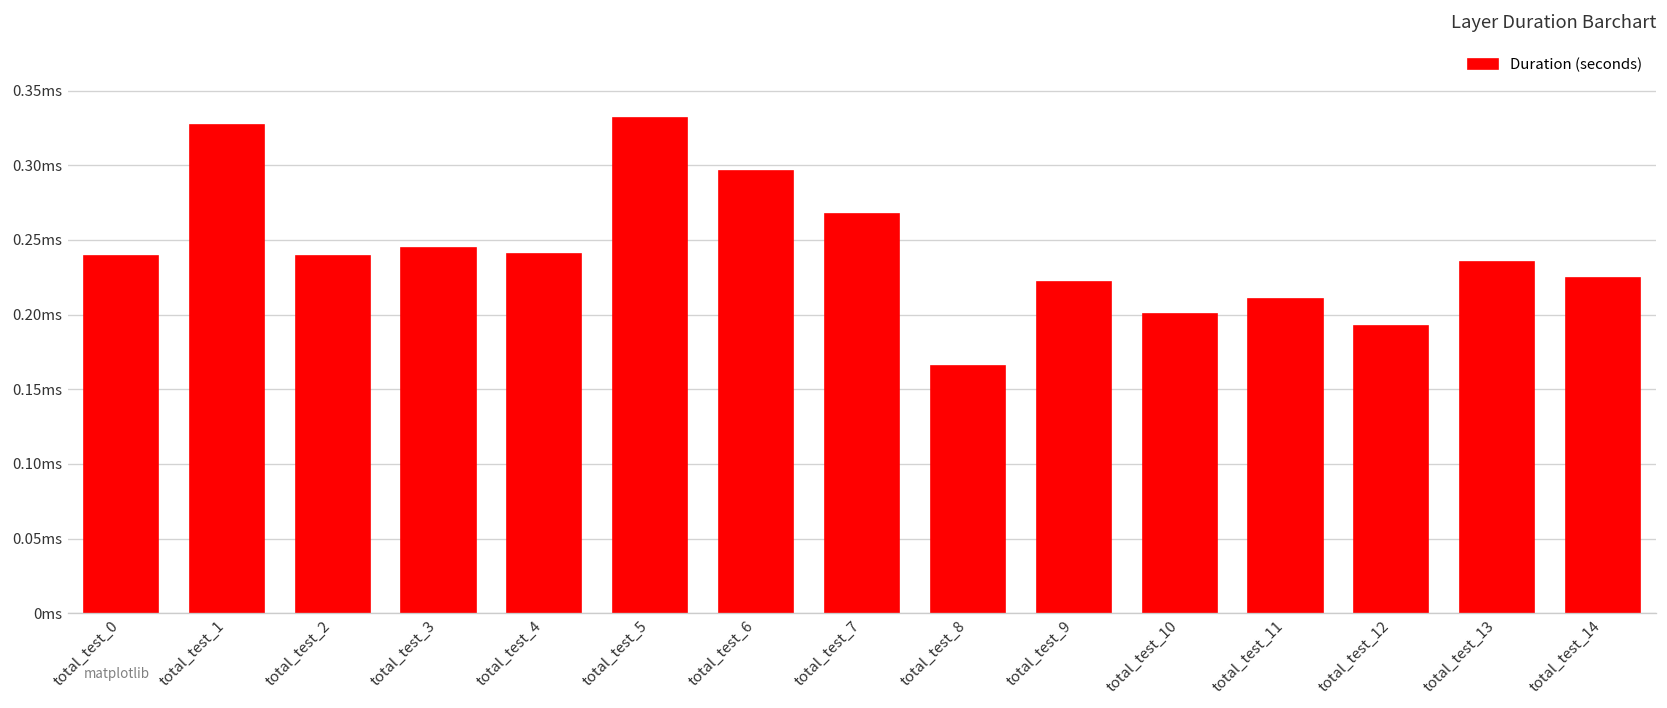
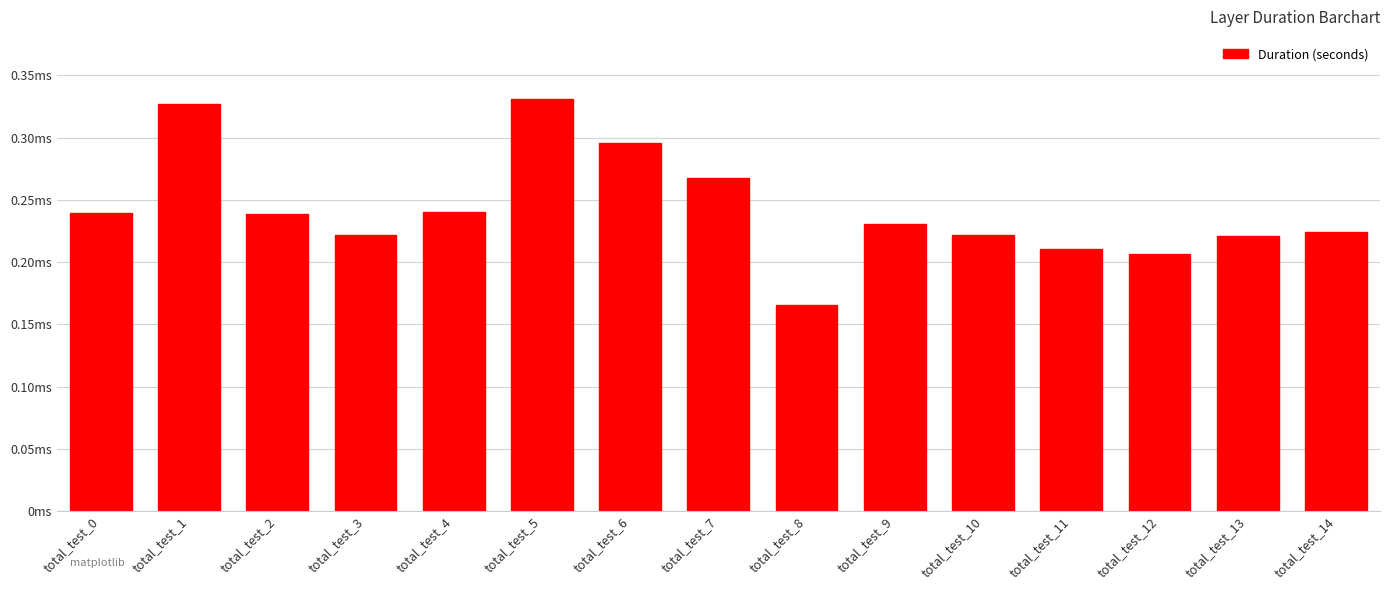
  {
    "total_test_0": "0.239ms",
    "total_test_1": "0.327ms",
    "total_test_2": "0.239ms",
-   "total_test_3": "0.245ms",
+   "total_test_3": "0.221ms",
    "total_test_4": "0.240ms",
    "total_test_5": "0.331ms",
    "total_test_6": "0.296ms",
    "total_test_7": "0.267ms",
    "total_test_8": "0.165ms",
-   "total_test_9": "0.222ms",
-   "total_test_10": "0.201ms",
+   "total_test_9": "0.230ms",
+   "total_test_10": "0.222ms",
    "total_test_11": "0.211ms",
-   "total_test_12": "0.192ms",
-   "total_test_13": "0.235ms",
+   "total_test_12": "0.206ms",
+   "total_test_13": "0.221ms",
    "total_test_14": "0.224ms"
  }
